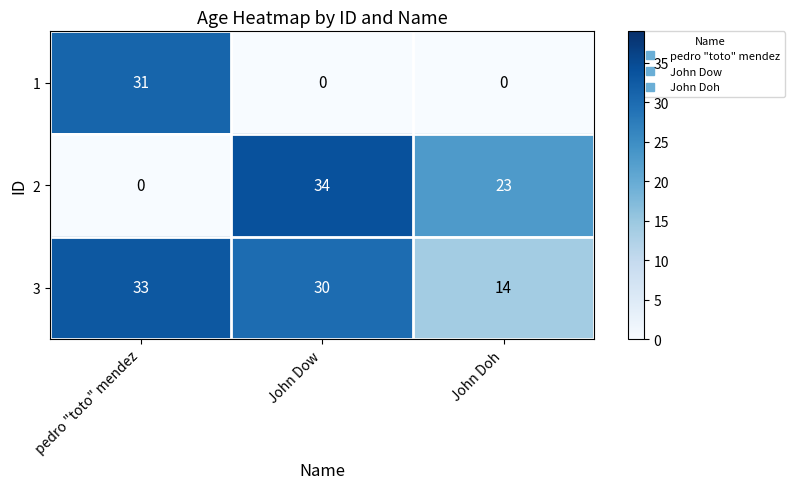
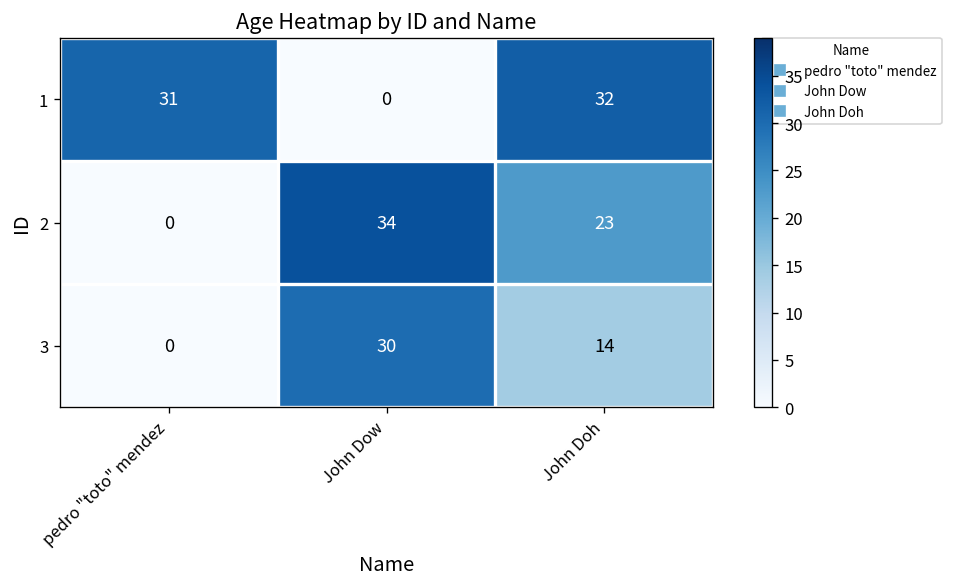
  {
    "1": {
      "pedro \"toto\" mendez": 31,
      "John Dow": 0,
-     "John Doh": 0
+     "John Doh": 32
    },
    "2": {
      "pedro \"toto\" mendez": 0,
      "John Dow": 34,
      "John Doh": 23
    },
    "3": {
-     "pedro \"toto\" mendez": 33,
+     "pedro \"toto\" mendez": 0,
      "John Dow": 30,
      "John Doh": 14
    }
  }
